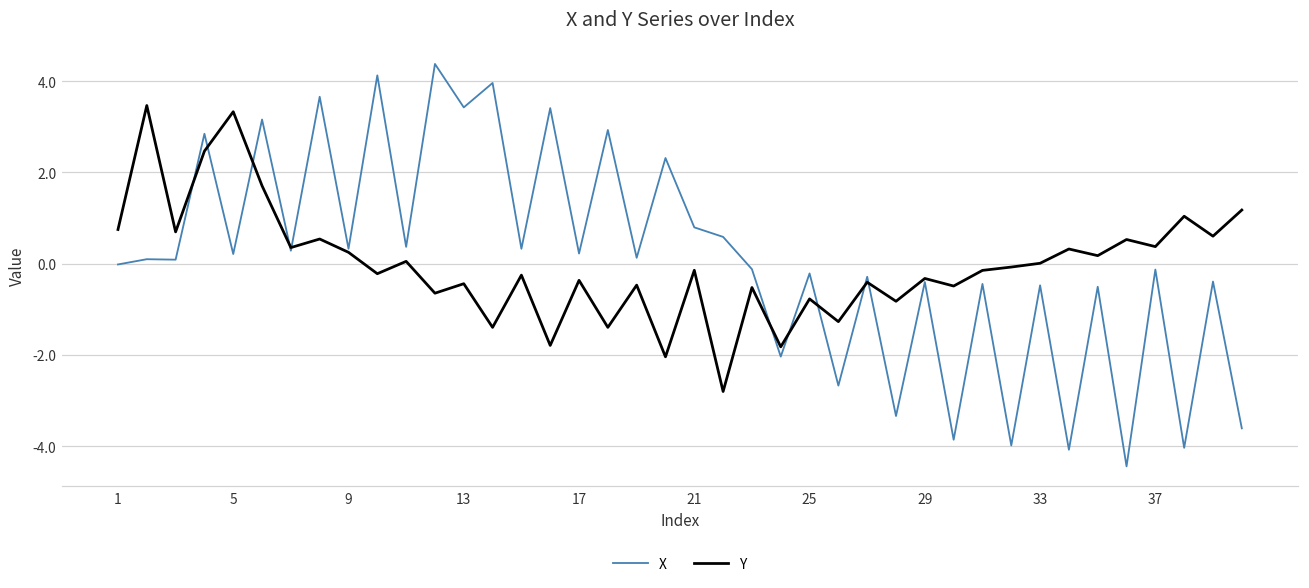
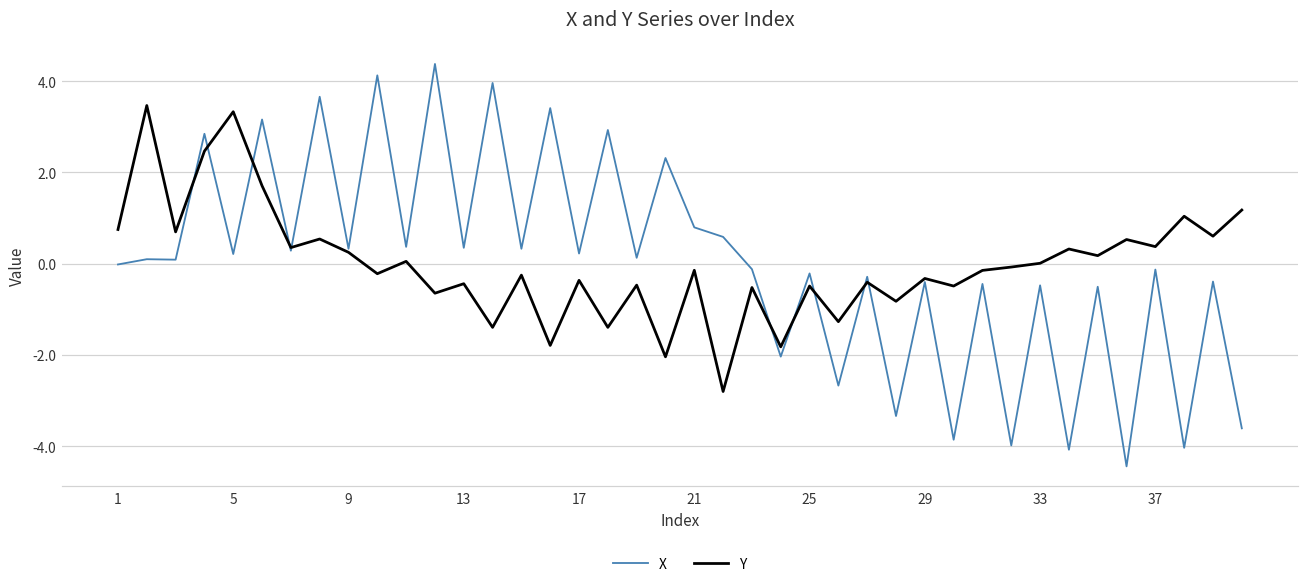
  {
    "X": {
      "1": 0.0,
      "5": 0.2,
      "9": 0.3,
-     "13": 3.4,
+     "13": 0.3,
      "17": 0.2,
      "21": 0.8,
      "25": -0.2,
      "29": -0.4,
      "33": -0.5,
      "37": -0.1
    },
    "Y": {
      "1": 0.8,
      "5": 3.3,
      "9": 0.3,
      "13": -0.4,
      "17": -0.4,
      "21": -0.1,
-     "25": -0.8,
+     "25": -0.5,
      "29": -0.3,
      "33": 0.0,
      "37": 0.4
    }
  }
